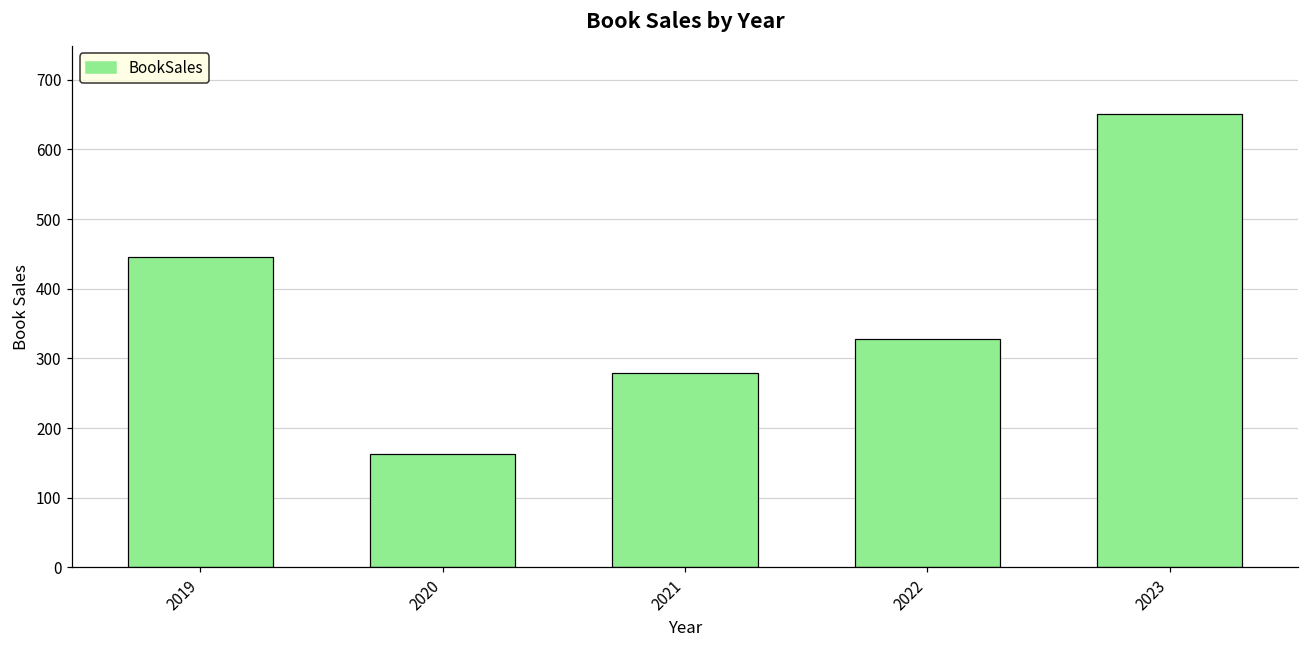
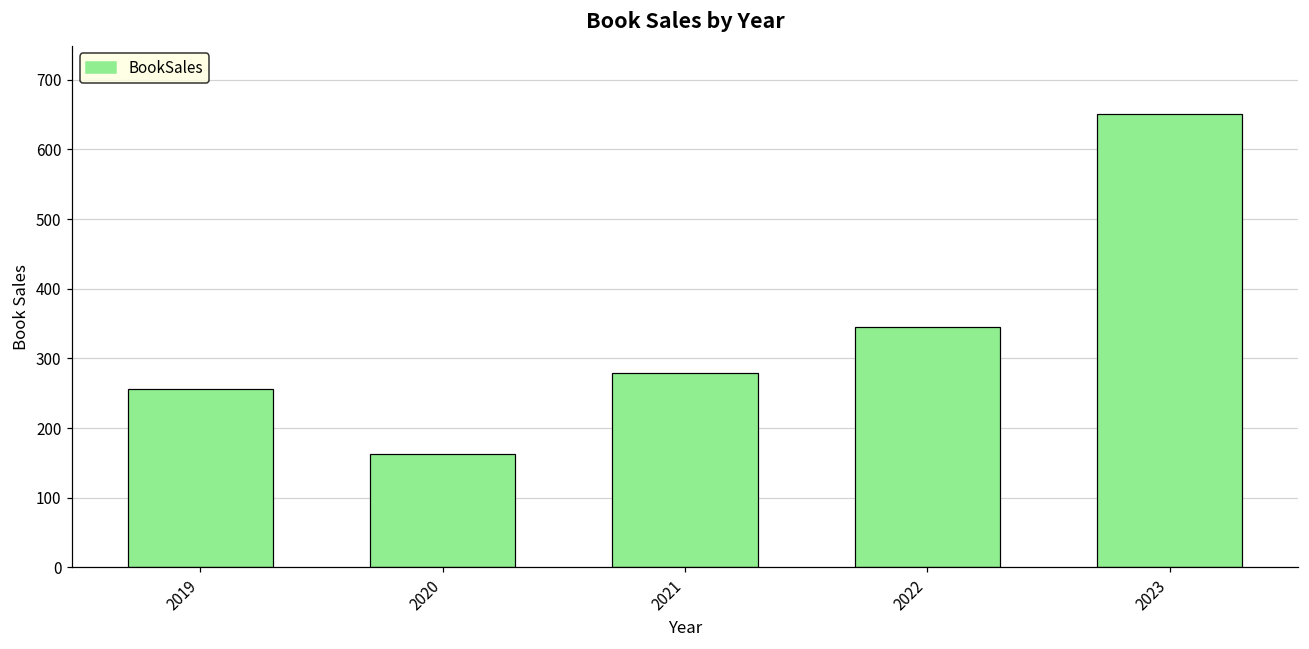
  {
-   "2019": 450,
+   "2019": 260,
    "2020": 160,
    "2021": 280,
-   "2022": 330,
+   "2022": 350,
    "2023": 650
  }
